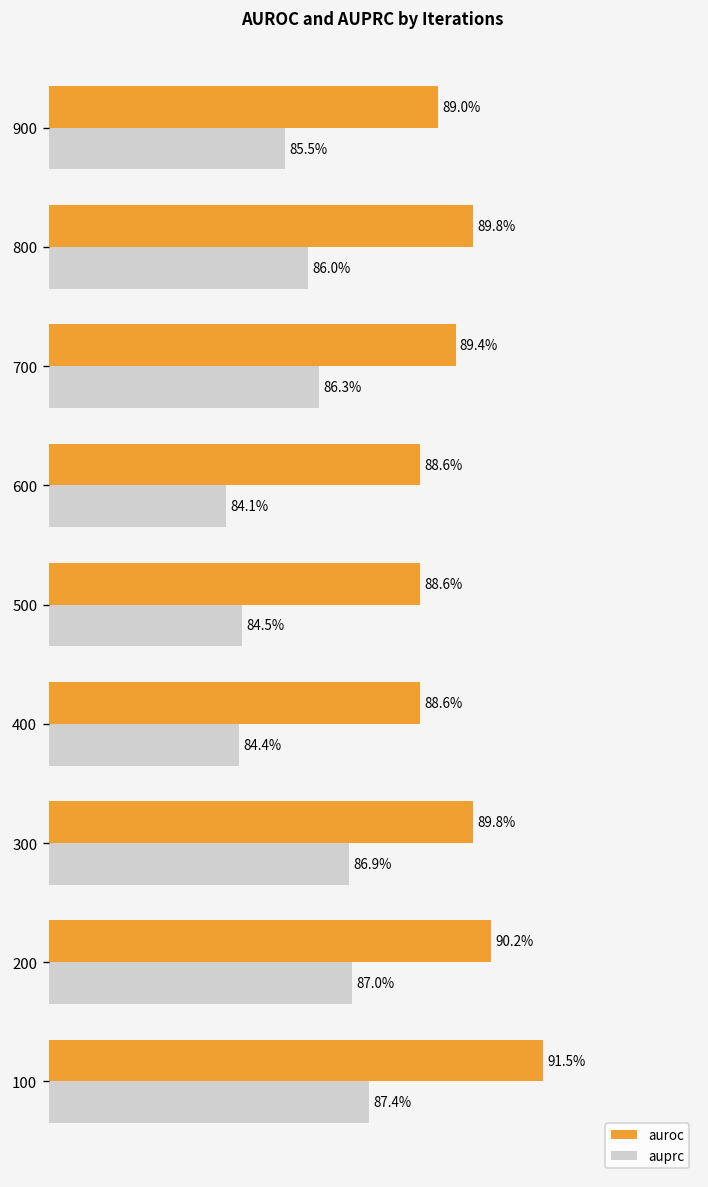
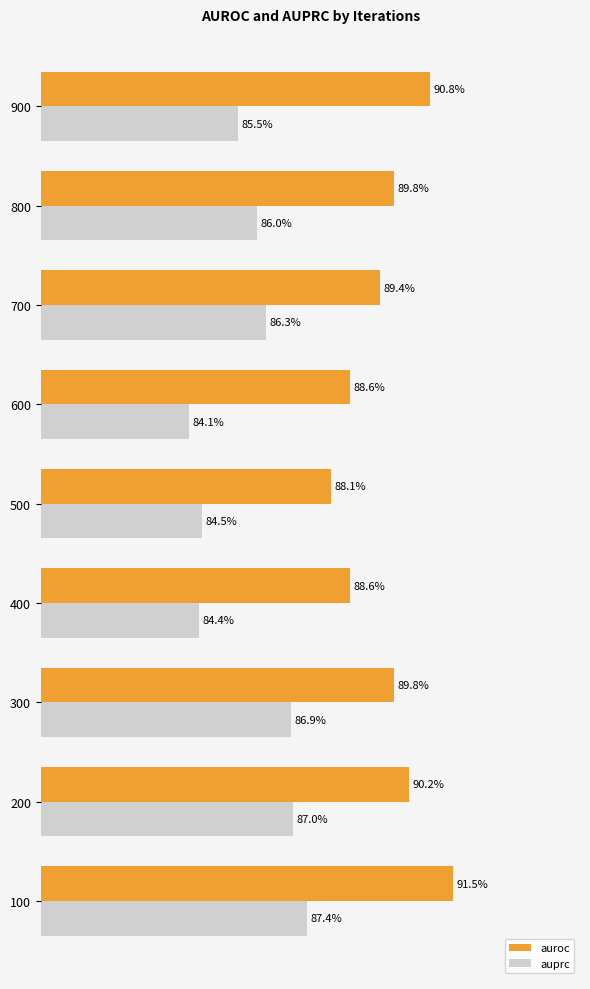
  {
    "auroc": {
-     "900": "89.0%",
+     "900": "90.8%",
      "800": "89.8%",
      "700": "89.4%",
      "600": "88.6%",
-     "500": "88.6%",
+     "500": "88.1%",
      "400": "88.6%",
      "300": "89.8%",
      "200": "90.2%",
      "100": "91.5%"
    },
    "auprc": {
      "900": "85.5%",
      "800": "86.0%",
      "700": "86.3%",
      "600": "84.1%",
      "500": "84.5%",
      "400": "84.4%",
      "300": "86.9%",
      "200": "87.0%",
      "100": "87.4%"
    }
  }
